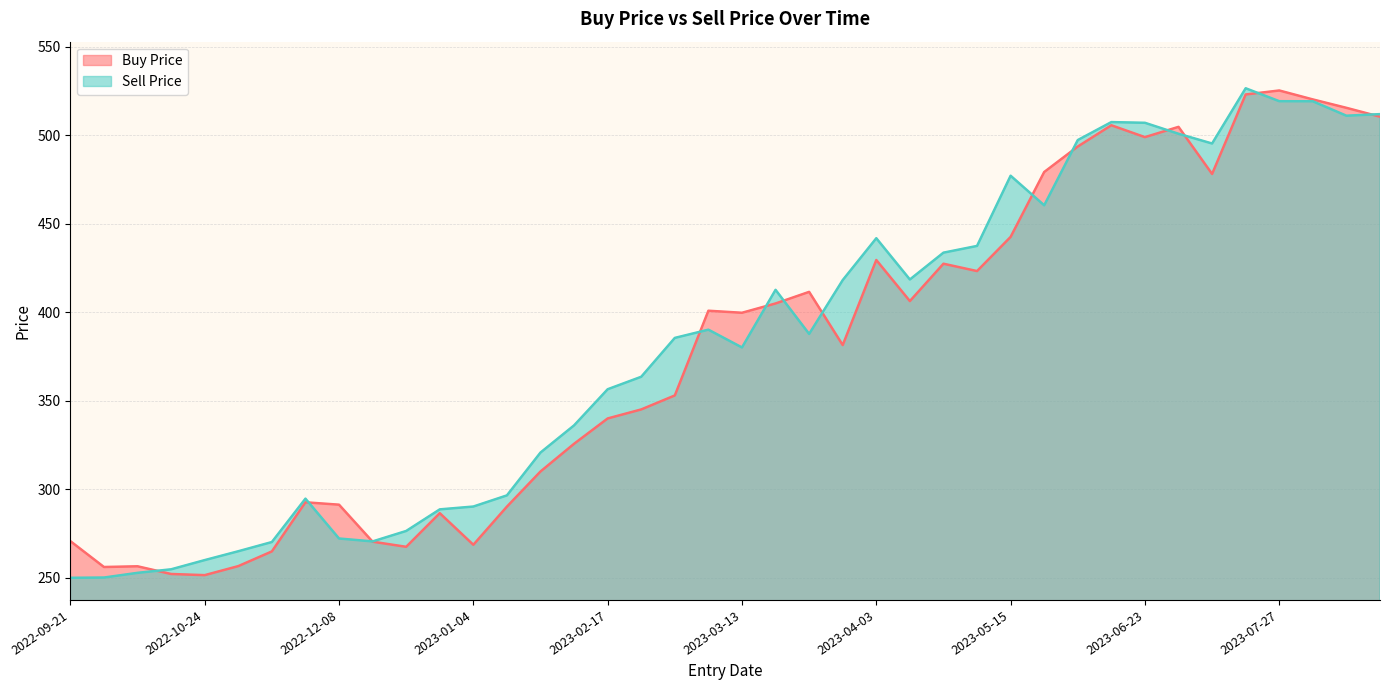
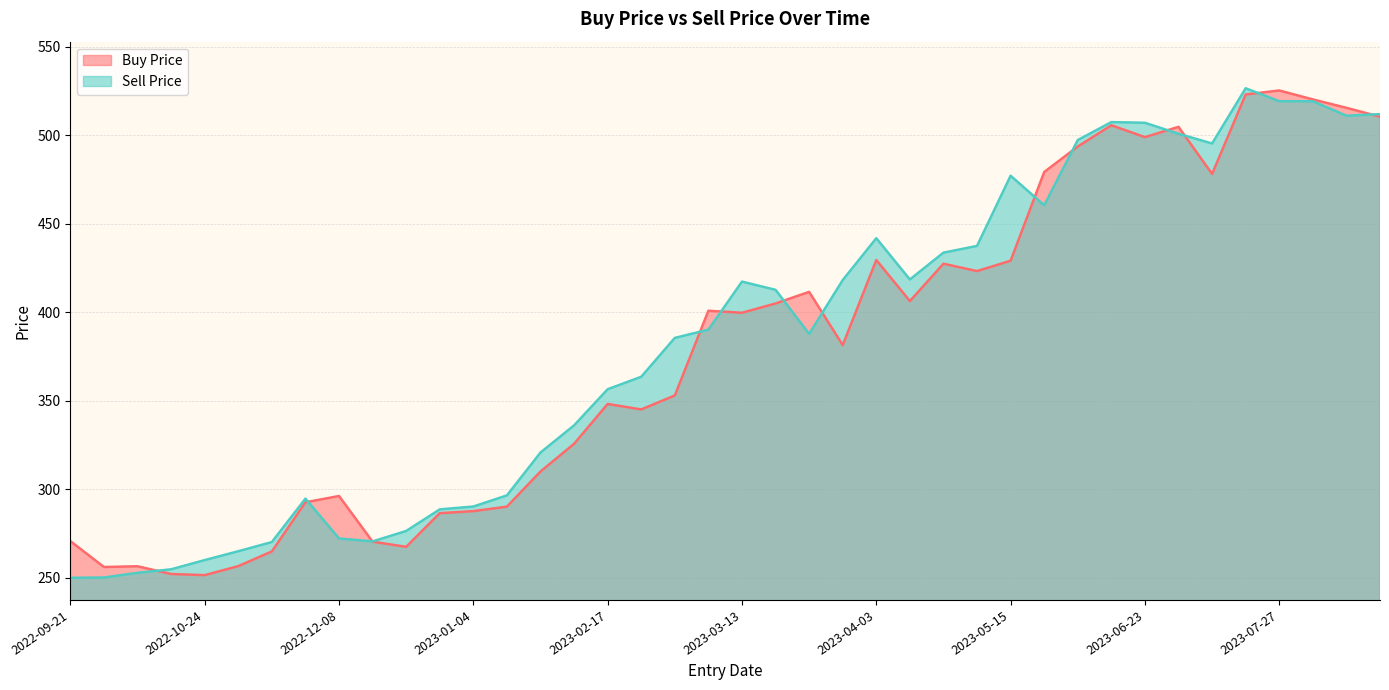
  {
    "Buy Price": {
      "2022-09-21": 271,
      "2022-10-24": 252,
-     "2022-12-08": 291,
-     "2023-01-04": 269,
-     "2023-02-17": 340,
+     "2022-12-08": 296,
+     "2023-01-04": 288,
+     "2023-02-17": 348,
      "2023-03-13": 400,
      "2023-04-03": 430,
-     "2023-05-15": 443,
+     "2023-05-15": 429,
      "2023-06-23": 499,
      "2023-07-27": 525
    },
    "Sell Price": {
      "2022-09-21": 250,
      "2022-10-24": 260,
      "2022-12-08": 272,
      "2023-01-04": 290,
      "2023-02-17": 357,
-     "2023-03-13": 380,
+     "2023-03-13": 417,
      "2023-04-03": 442,
      "2023-05-15": 477,
      "2023-06-23": 507,
      "2023-07-27": 519
    }
  }
